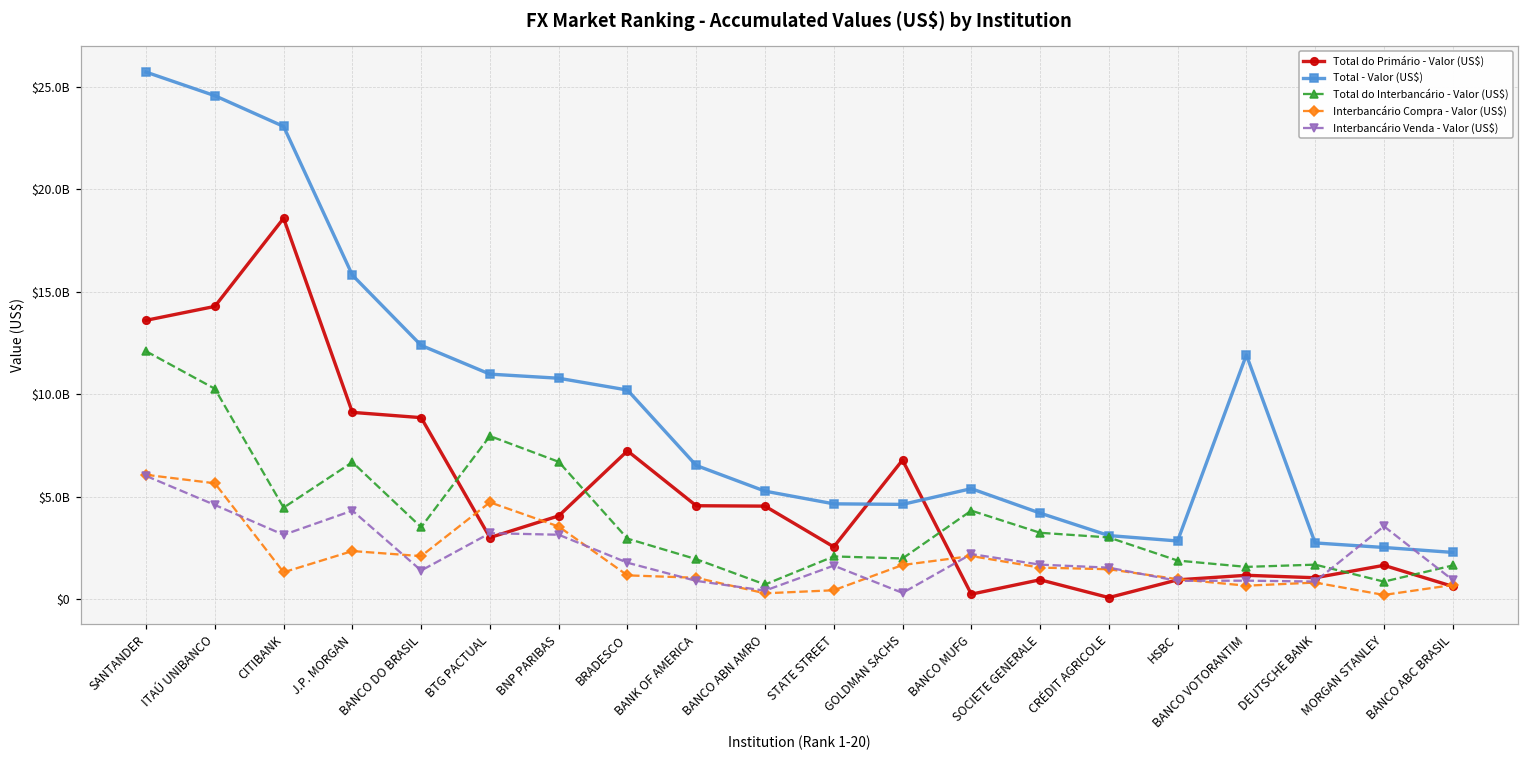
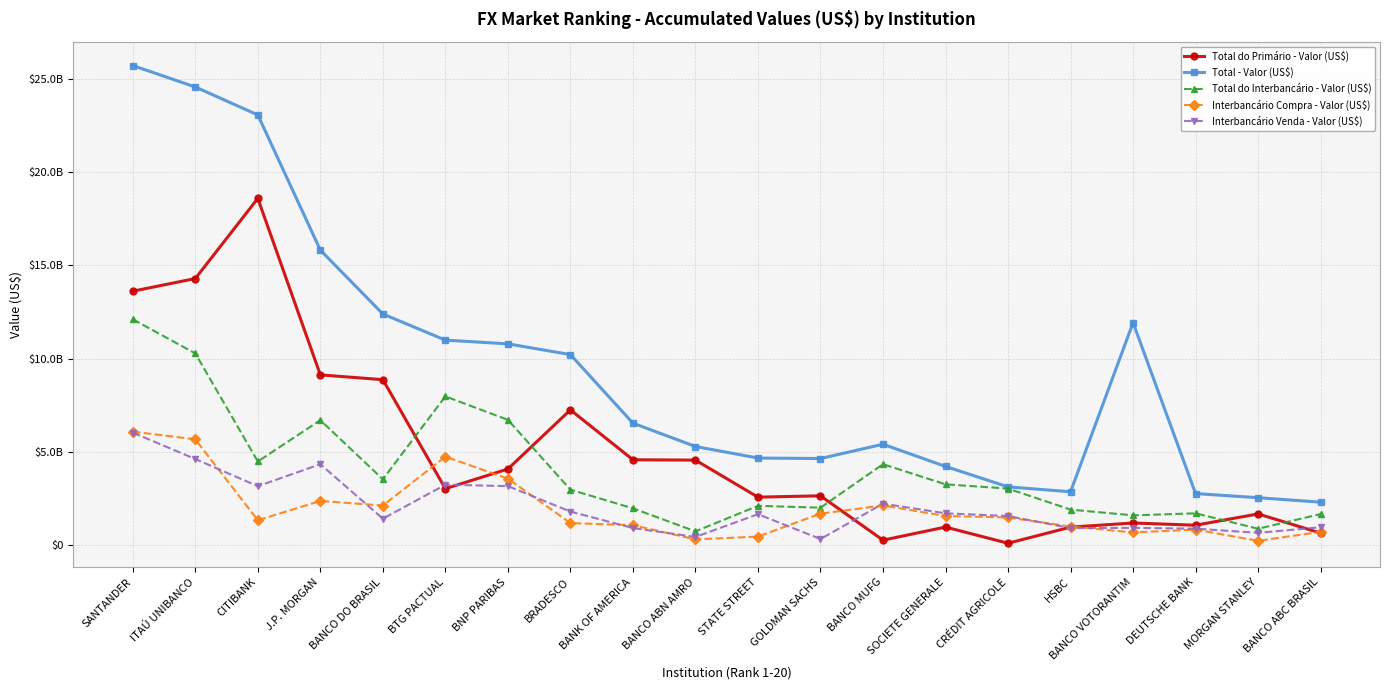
  {
    "Total do Primário - Valor (US$)": {
      "SANTANDER": "$13600000000",
      "ITAÚ UNIBANCO": "$14300000000",
      "CITIBANK": "$18600000000",
      "J.P. MORGAN": "$9100000000",
      "BANCO DO BRASIL": "$8900000000",
      "BTG PACTUAL": "$3000000000",
      "BNP PARIBAS": "$4100000000",
      "BRADESCO": "$7200000000",
      "BANK OF AMERICA": "$4600000000",
      "BANCO ABN AMRO": "$4600000000",
      "STATE STREET": "$2600000000",
-     "GOLDMAN SACHS": "$6800000000",
+     "GOLDMAN SACHS": "$2600000000",
      "BANCO MUFG": "$300000000",
      "SOCIETE GENERALE": "$1000000000",
      "CRÉDIT AGRICOLE": "$100000000",
      "BANCO VOTORANTIM": "$1200000000",
      "DEUTSCHE BANK": "$1100000000",
      "MORGAN STANLEY": "$1700000000"
    },
    "Total - Valor (US$)": {
      "SANTANDER": "$25700000000",
      "ITAÚ UNIBANCO": "$24600000000",
      "CITIBANK": "$23100000000",
      "J.P. MORGAN": "$15800000000",
      "BANCO DO BRASIL": "$12400000000",
      "BTG PACTUAL": "$11000000000",
      "BNP PARIBAS": "$10800000000",
      "BRADESCO": "$10200000000",
      "BANK OF AMERICA": "$6500000000",
      "BANCO ABN AMRO": "$5300000000",
      "STATE STREET": "$4700000000",
      "GOLDMAN SACHS": "$4600000000",
      "BANCO MUFG": "$5400000000",
      "SOCIETE GENERALE": "$4200000000",
      "HSBC": "$2900000000",
      "BANCO VOTORANTIM": "$11900000000",
      "DEUTSCHE BANK": "$2800000000",
      "MORGAN STANLEY": "$2500000000",
      "BANCO ABC BRASIL": "$2300000000"
    },
    "Total do Interbancário - Valor (US$)": {
      "SANTANDER": "$12100000000",
      "ITAÚ UNIBANCO": "$10300000000",
      "CITIBANK": "$4500000000",
      "J.P. MORGAN": "$6700000000",
      "BANCO DO BRASIL": "$3500000000",
      "BTG PACTUAL": "$8000000000",
      "BNP PARIBAS": "$6700000000",
      "BRADESCO": "$3000000000",
      "BANK OF AMERICA": "$2000000000",
      "BANCO ABN AMRO": "$700000000",
      "STATE STREET": "$2100000000",
      "GOLDMAN SACHS": "$2000000000",
      "BANCO MUFG": "$4300000000",
      "SOCIETE GENERALE": "$3300000000",
      "HSBC": "$1900000000",
      "BANCO VOTORANTIM": "$1600000000",
      "DEUTSCHE BANK": "$1700000000",
      "MORGAN STANLEY": "$900000000",
      "BANCO ABC BRASIL": "$1700000000"
    },
    "Interbancário Compra - Valor (US$)": {
      "ITAÚ UNIBANCO": "$5700000000",
      "CITIBANK": "$1300000000",
      "J.P. MORGAN": "$2400000000",
      "BANCO DO BRASIL": "$2100000000",
      "BTG PACTUAL": "$4700000000",
      "BNP PARIBAS": "$3600000000",
      "BRADESCO": "$1200000000",
      "BANK OF AMERICA": "$1100000000",
      "STATE STREET": "$400000000",
      "GOLDMAN SACHS": "$1700000000",
      "SOCIETE GENERALE": "$1600000000",
      "BANCO VOTORANTIM": "$700000000",
      "MORGAN STANLEY": "$200000000"
    },
    "Interbancário Venda - Valor (US$)": {
      "ITAÚ UNIBANCO": "$4600000000",
      "CITIBANK": "$3200000000",
      "J.P. MORGAN": "$4300000000",
      "BANCO DO BRASIL": "$1400000000",
      "BTG PACTUAL": "$3200000000",
      "BNP PARIBAS": "$3200000000",
      "BRADESCO": "$1800000000",
      "BANK OF AMERICA": "$900000000",
      "STATE STREET": "$1600000000",
      "GOLDMAN SACHS": "$300000000",
      "SOCIETE GENERALE": "$1700000000",
      "BANCO VOTORANTIM": "$900000000",
-     "MORGAN STANLEY": "$3600000000",
+     "MORGAN STANLEY": "$700000000",
      "BANCO ABC BRASIL": "$1000000000"
    }
  }
